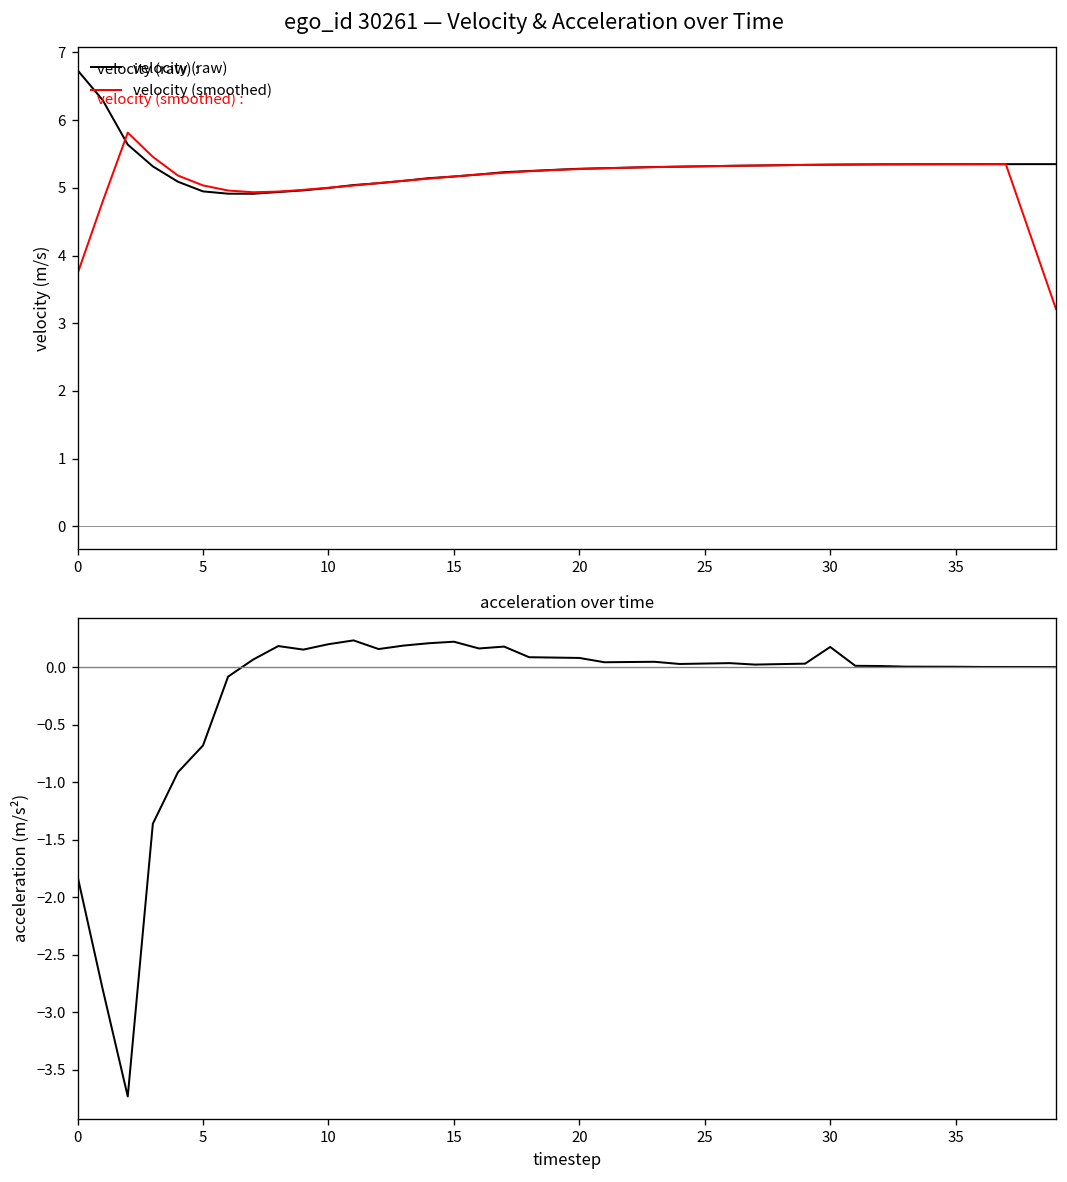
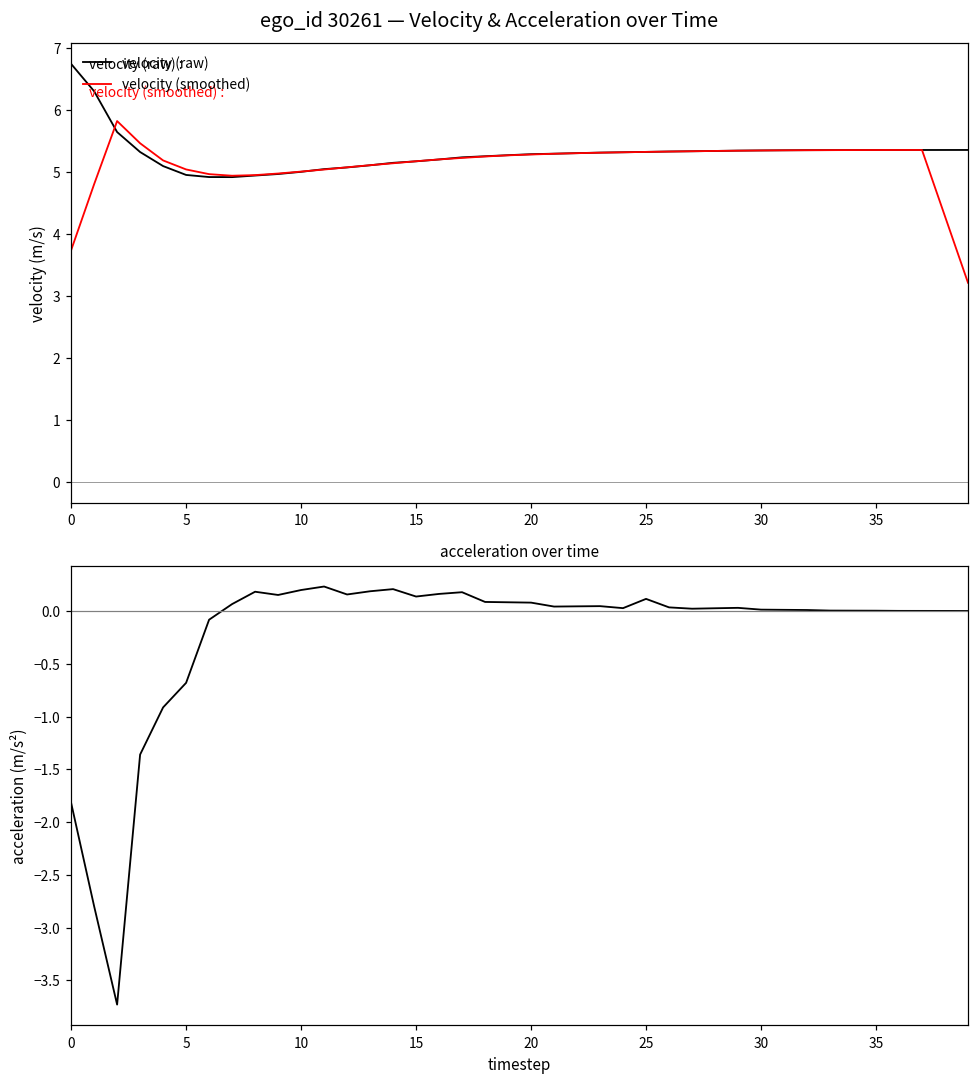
  {
    "acceleration over time": {
      "0": -1.8,
      "5": -0.7,
      "10": 0.2,
-     "15": 0.2,
+     "15": 0.1,
      "20": 0.1,
-     "25": 0.0,
-     "30": 0.2,
+     "25": 0.1,
+     "30": 0.0,
      "35": 0.0
    }
  }
